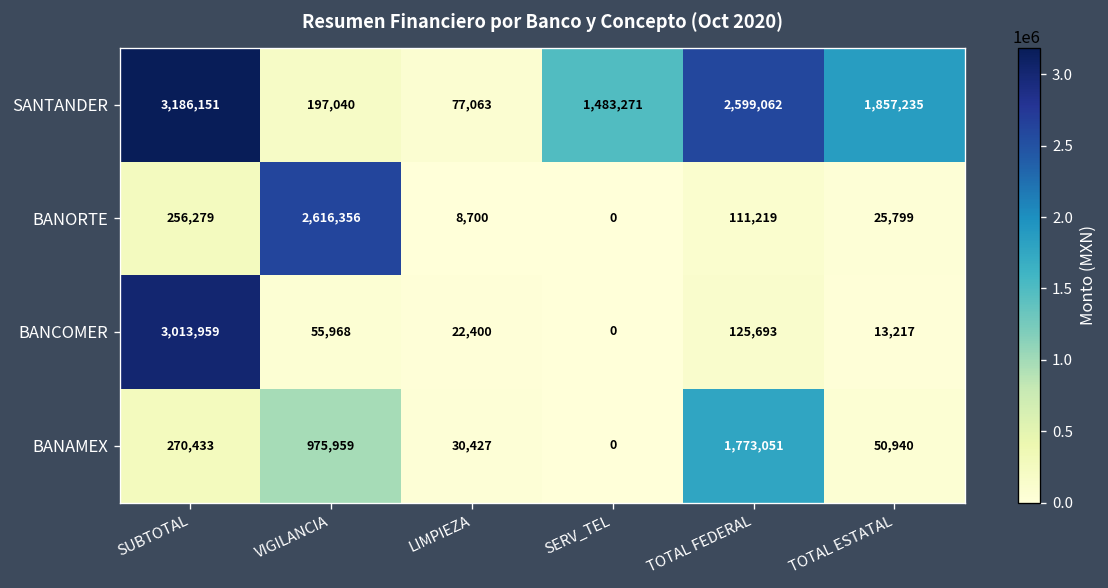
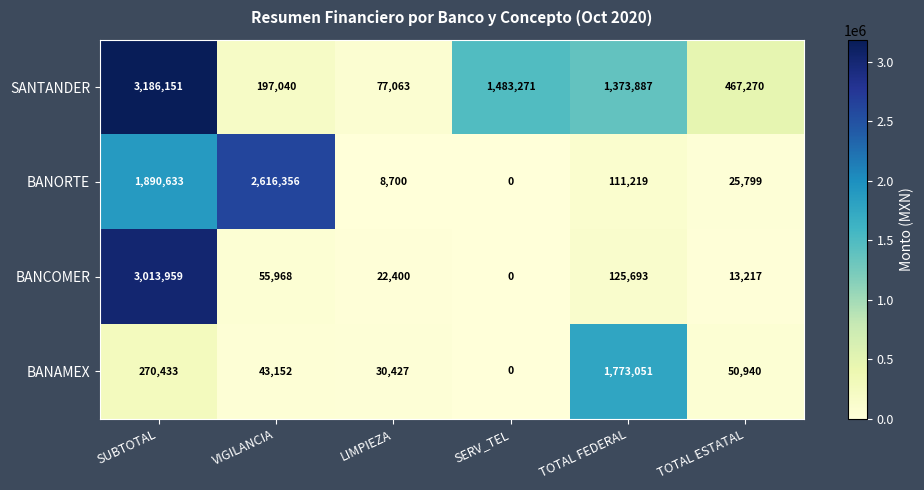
  {
    "SANTANDER": {
      "SUBTOTAL": "3,186,151",
      "VIGILANCIA": "197,040",
      "LIMPIEZA": "77,063",
      "SERV_TEL": "1,483,271",
-     "TOTAL FEDERAL": "2,599,062",
-     "TOTAL ESTATAL": "1,857,235"
+     "TOTAL FEDERAL": "1,373,887",
+     "TOTAL ESTATAL": "467,270"
    },
    "BANORTE": {
-     "SUBTOTAL": "256,279",
+     "SUBTOTAL": "1,890,633",
      "VIGILANCIA": "2,616,356",
      "LIMPIEZA": "8,700",
      "SERV_TEL": "0",
      "TOTAL FEDERAL": "111,219",
      "TOTAL ESTATAL": "25,799"
    },
    "BANCOMER": {
      "SUBTOTAL": "3,013,959",
      "VIGILANCIA": "55,968",
      "LIMPIEZA": "22,400",
      "SERV_TEL": "0",
      "TOTAL FEDERAL": "125,693",
      "TOTAL ESTATAL": "13,217"
    },
    "BANAMEX": {
      "SUBTOTAL": "270,433",
-     "VIGILANCIA": "975,959",
+     "VIGILANCIA": "43,152",
      "LIMPIEZA": "30,427",
      "SERV_TEL": "0",
      "TOTAL FEDERAL": "1,773,051",
      "TOTAL ESTATAL": "50,940"
    }
  }
